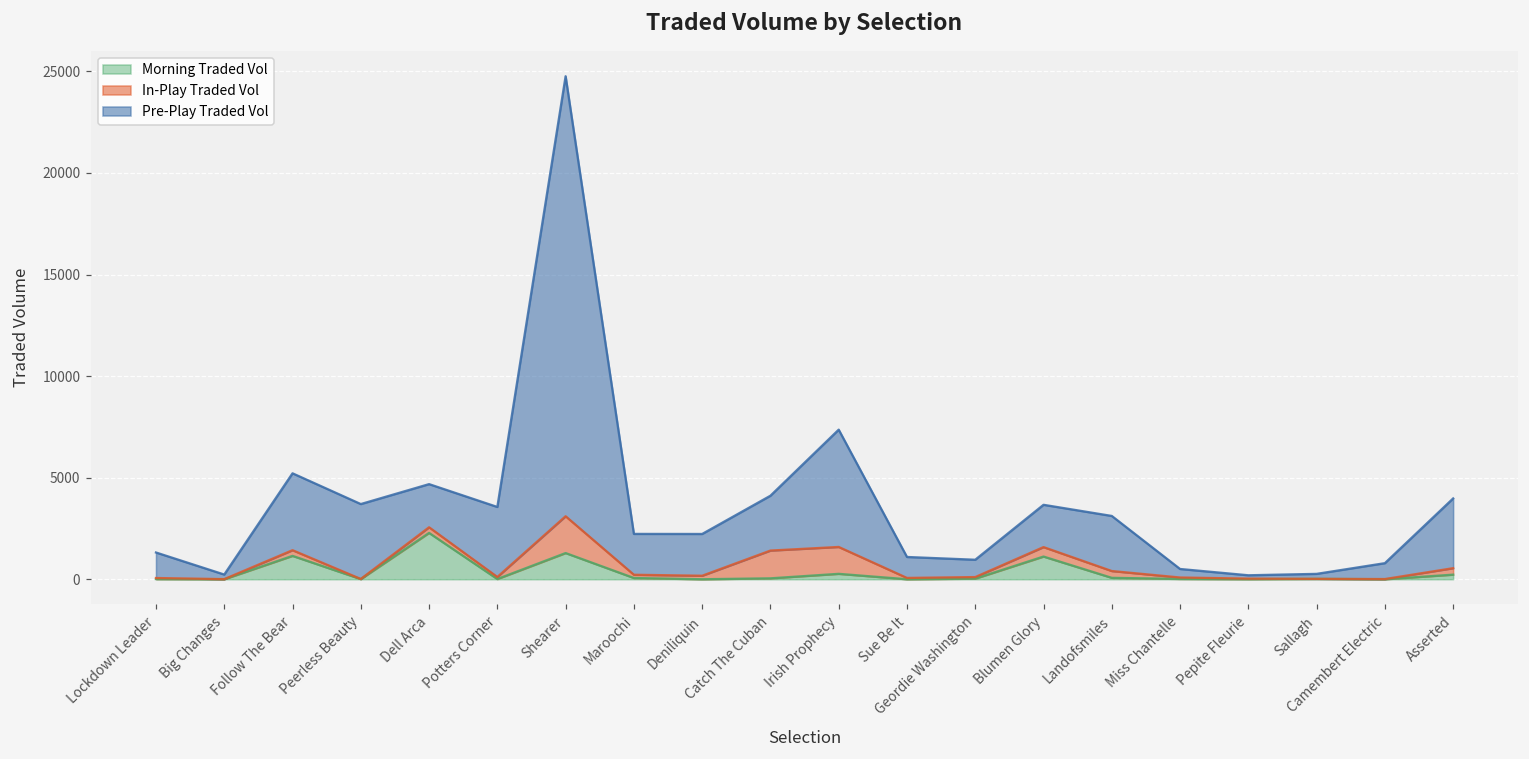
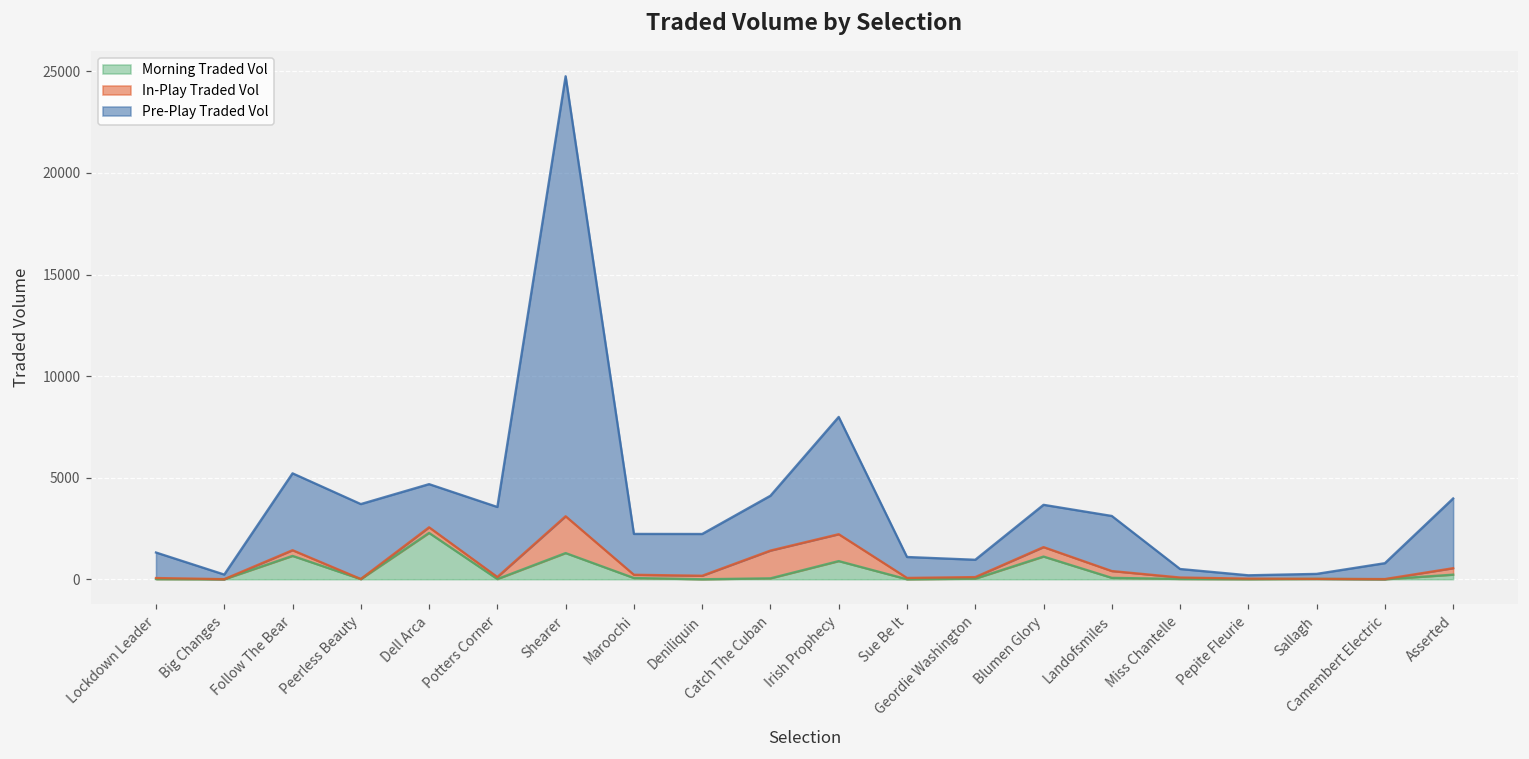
  {
    "Morning Traded Vol": {
      "Follow The Bear": 1200,
      "Dell Arca": 2300,
      "Shearer": 1300,
      "Maroochi": 100,
      "Deniliquin": 0,
      "Catch The Cuban": 0,
-     "Irish Prophecy": 300,
+     "Irish Prophecy": 900,
      "Blumen Glory": 1100,
      "Landofsmiles": 100,
      "Asserted": 200
    },
    "In-Play Traded Vol": {
      "Follow The Bear": 300,
      "Dell Arca": 300,
      "Shearer": 1800,
      "Maroochi": 200,
      "Deniliquin": 200,
      "Catch The Cuban": 1400,
      "Irish Prophecy": 1300,
      "Blumen Glory": 500,
      "Landofsmiles": 300,
      "Asserted": 300
    },
    "Pre-Play Traded Vol": {
      "Lockdown Leader": 1300,
      "Big Changes": 200,
      "Follow The Bear": 3800,
      "Peerless Beauty": 3700,
      "Dell Arca": 2100,
      "Potters Corner": 3400,
      "Shearer": 21700,
      "Maroochi": 2000,
      "Deniliquin": 2100,
      "Catch The Cuban": 2700,
      "Irish Prophecy": 5800,
      "Sue Be It": 1000,
      "Geordie Washington": 900,
      "Blumen Glory": 2100,
      "Landofsmiles": 2700,
      "Miss Chantelle": 400,
      "Pepite Fleurie": 200,
      "Sallagh": 200,
      "Camembert Electric": 800,
      "Asserted": 3400
    }
  }
